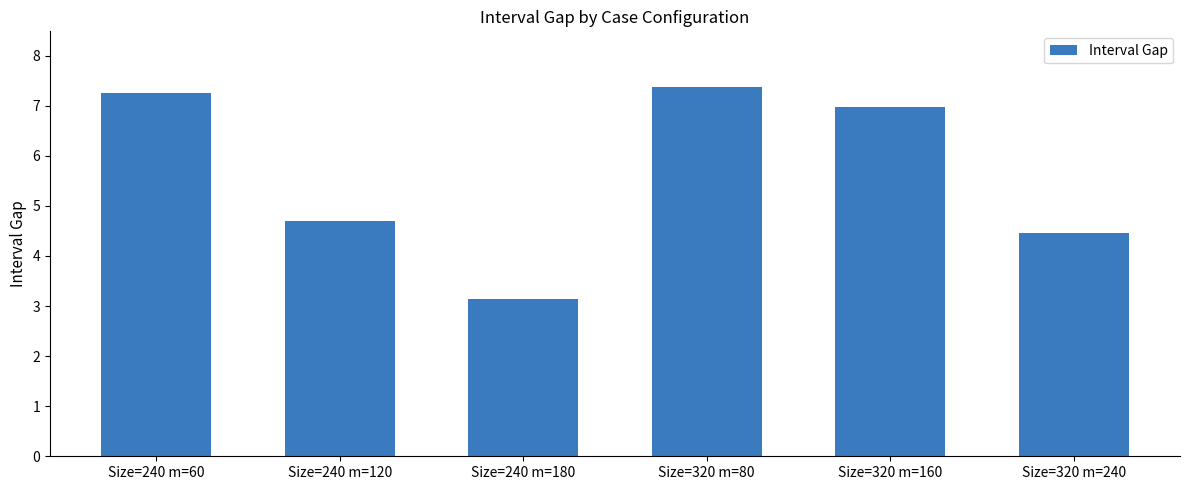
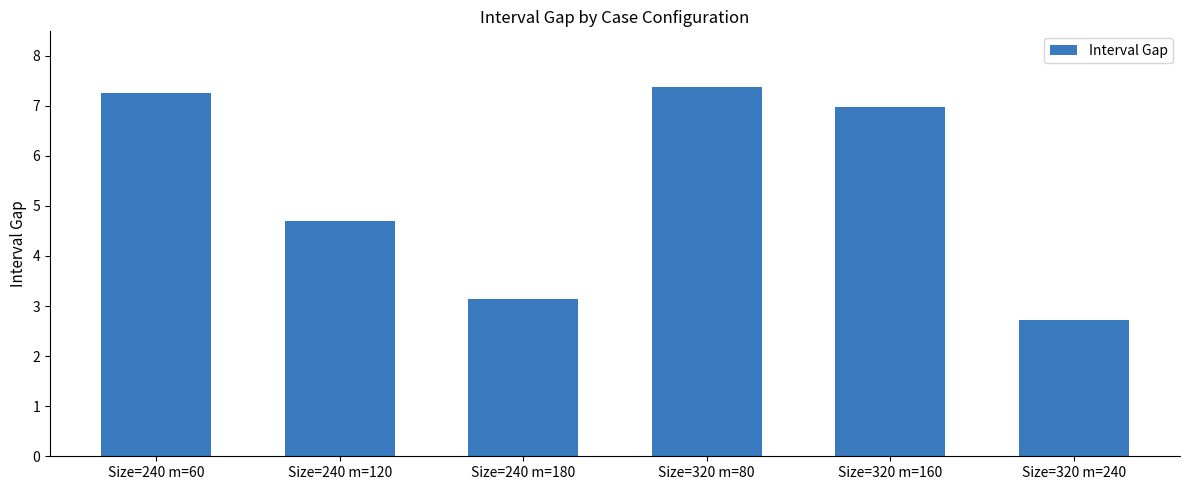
  {
    "Size=240 m=60": 7.2,
    "Size=240 m=120": 4.7,
    "Size=240 m=180": 3.1,
    "Size=320 m=80": 7.4,
    "Size=320 m=160": 7.0,
-   "Size=320 m=240": 4.5
+   "Size=320 m=240": 2.7
  }
